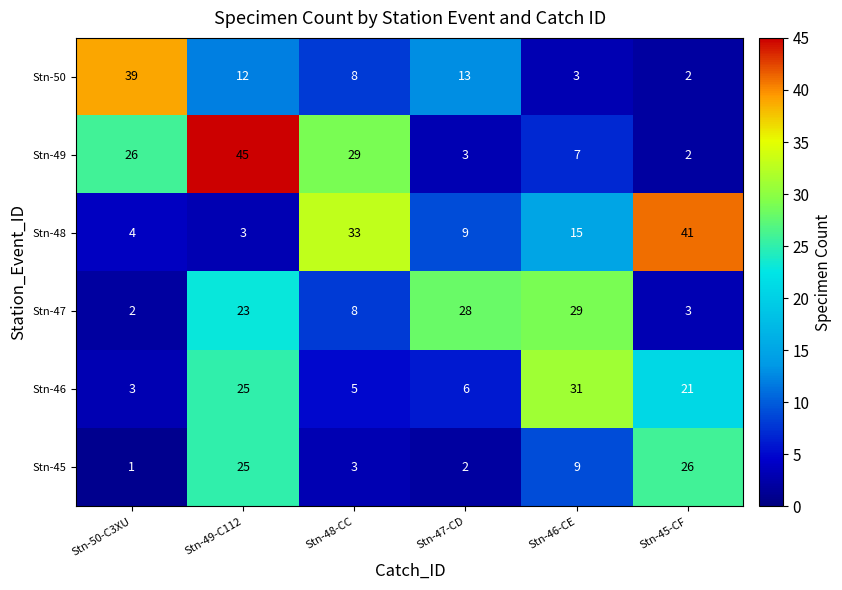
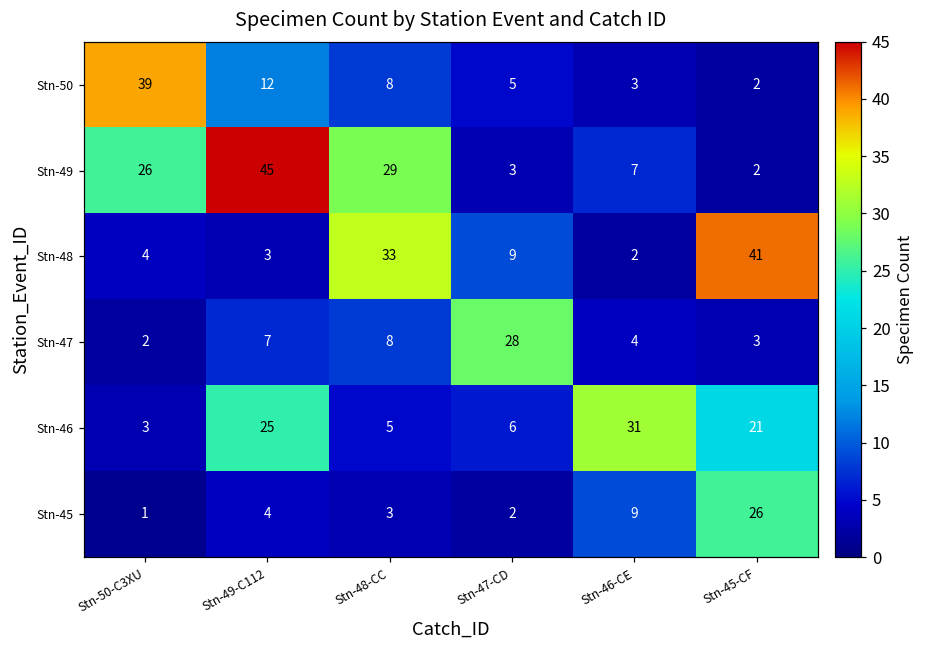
  {
    "Stn-50": {
      "Stn-50-C3XU": 39,
      "Stn-49-C112": 12,
      "Stn-48-CC": 8,
-     "Stn-47-CD": 13,
+     "Stn-47-CD": 5,
      "Stn-46-CE": 3,
      "Stn-45-CF": 2
    },
    "Stn-49": {
      "Stn-50-C3XU": 26,
      "Stn-49-C112": 45,
      "Stn-48-CC": 29,
      "Stn-47-CD": 3,
      "Stn-46-CE": 7,
      "Stn-45-CF": 2
    },
    "Stn-48": {
      "Stn-50-C3XU": 4,
      "Stn-49-C112": 3,
      "Stn-48-CC": 33,
      "Stn-47-CD": 9,
-     "Stn-46-CE": 15,
+     "Stn-46-CE": 2,
      "Stn-45-CF": 41
    },
    "Stn-47": {
      "Stn-50-C3XU": 2,
-     "Stn-49-C112": 23,
+     "Stn-49-C112": 7,
      "Stn-48-CC": 8,
      "Stn-47-CD": 28,
-     "Stn-46-CE": 29,
+     "Stn-46-CE": 4,
      "Stn-45-CF": 3
    },
    "Stn-46": {
      "Stn-50-C3XU": 3,
      "Stn-49-C112": 25,
      "Stn-48-CC": 5,
      "Stn-47-CD": 6,
      "Stn-46-CE": 31,
      "Stn-45-CF": 21
    },
    "Stn-45": {
      "Stn-50-C3XU": 1,
-     "Stn-49-C112": 25,
+     "Stn-49-C112": 4,
      "Stn-48-CC": 3,
      "Stn-47-CD": 2,
      "Stn-46-CE": 9,
      "Stn-45-CF": 26
    }
  }
